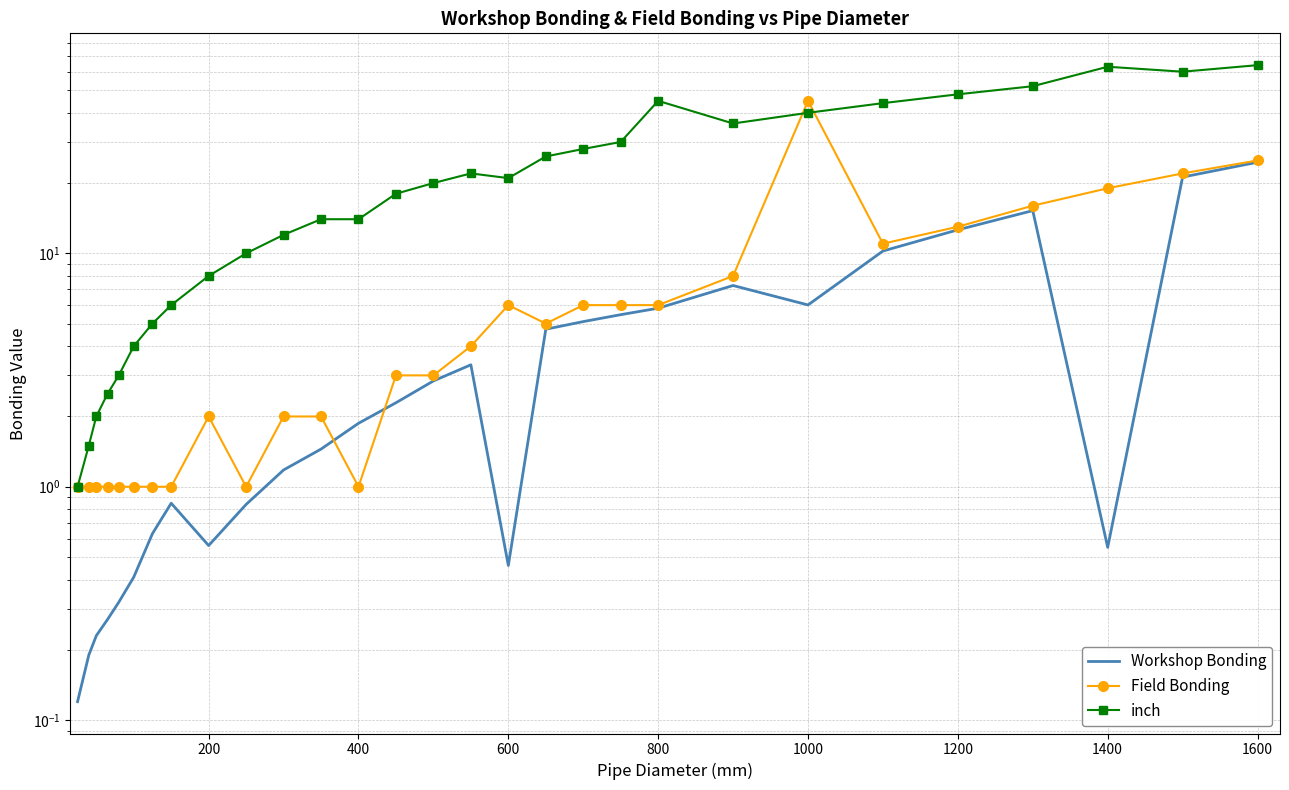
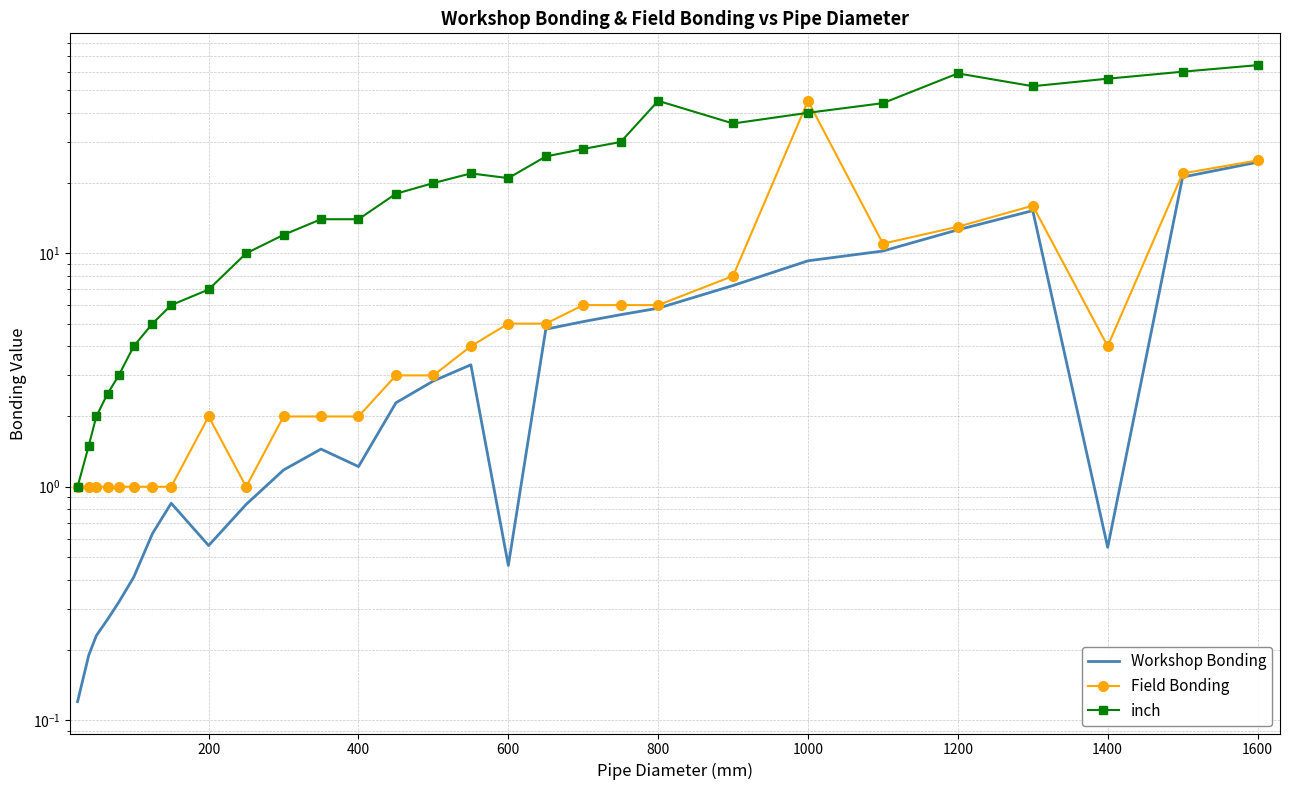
  {
    "Workshop Bonding": {
      "200": 0.56,
-     "400": 1.9,
+     "400": 1.2,
      "600": 0.46,
      "800": 5.8,
-     "1000": 6.0,
+     "1000": 9.3,
      "1200": 13,
      "1400": 0.55
    },
    "Field Bonding": {
      "200": 2,
-     "400": 1,
-     "600": 6,
+     "400": 2,
+     "600": 5,
      "800": 6,
      "1000": 45,
      "1200": 13,
-     "1400": 19
+     "1400": 4
    },
    "inch": {
-     "200": 8,
+     "200": 7,
      "400": 14,
      "600": 21,
      "800": 45,
      "1000": 40,
-     "1200": 48,
-     "1400": 63,
+     "1200": 59,
+     "1400": 56,
      "1600": 64
    }
  }
